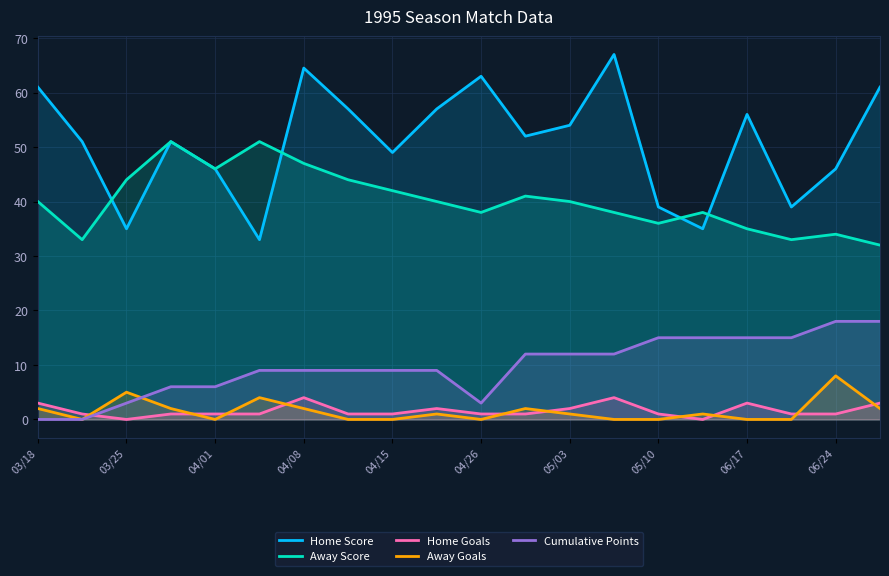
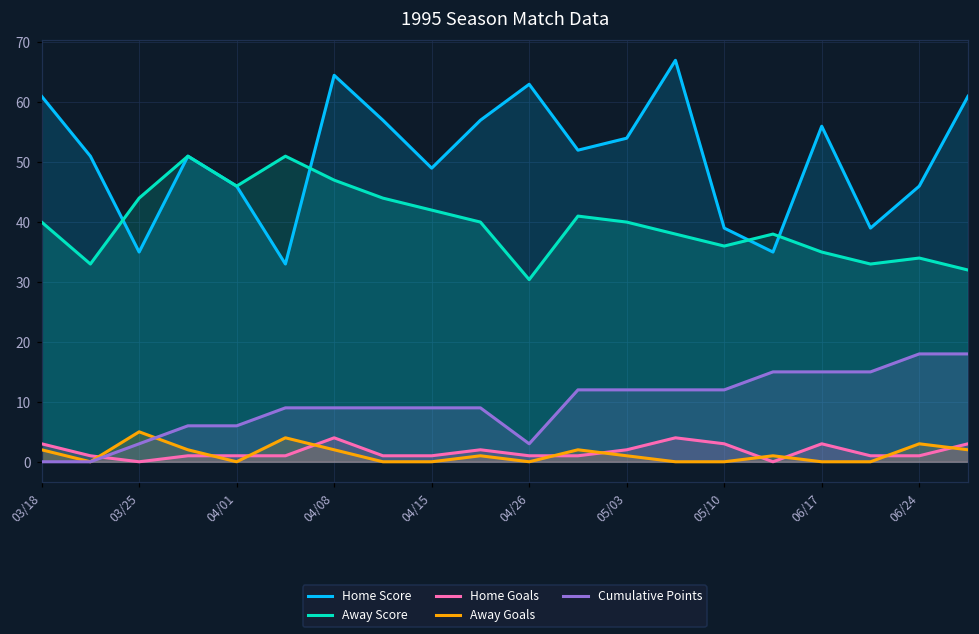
  {
    "Home Score": {
      "03/18": 61,
      "03/25": 35,
      "04/08": 65,
      "04/15": 49,
      "04/26": 63,
      "05/03": 54,
      "05/10": 39,
      "06/17": 56,
      "06/24": 46
    },
    "Away Score": {
      "03/18": 40,
      "03/25": 44,
      "04/08": 47,
      "04/15": 42,
-     "04/26": 38,
+     "04/26": 30,
      "05/03": 40,
      "05/10": 36,
      "06/17": 35,
      "06/24": 34
    },
    "Home Goals": {
      "03/18": 3,
      "03/25": 0,
      "04/01": 1,
      "04/08": 4,
      "04/15": 1,
      "04/26": 1,
      "05/03": 2,
-     "05/10": 1,
+     "05/10": 3,
      "06/17": 3,
      "06/24": 1
    },
    "Away Goals": {
      "03/18": 2,
      "03/25": 5,
      "04/01": 0,
      "04/08": 2,
      "04/15": 0,
      "04/26": 0,
      "05/03": 1,
      "05/10": 0,
      "06/17": 0,
-     "06/24": 8
+     "06/24": 3
    },
    "Cumulative Points": {
      "03/18": 0,
      "03/25": 3,
      "04/01": 6,
      "04/08": 9,
      "04/15": 9,
      "04/26": 3,
      "05/03": 12,
-     "05/10": 15,
+     "05/10": 12,
      "06/17": 15,
      "06/24": 18
    }
  }
